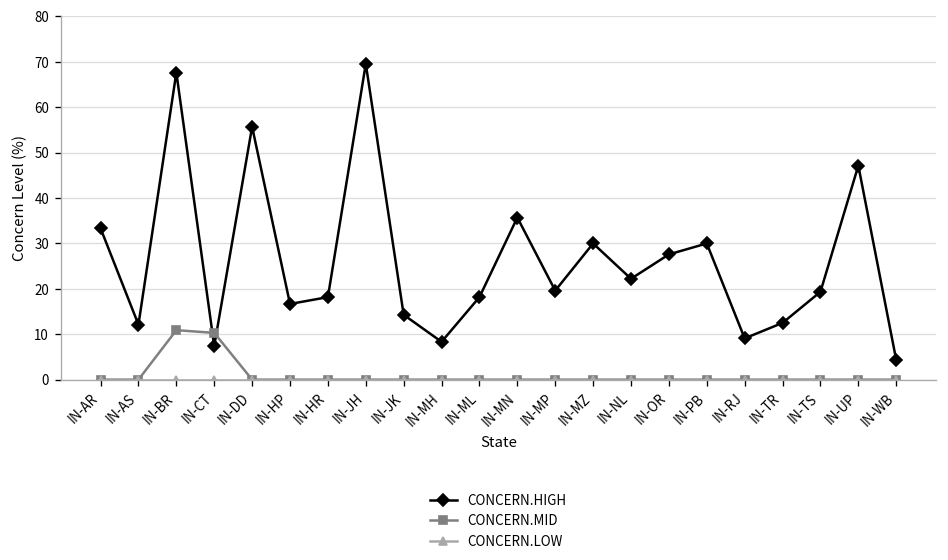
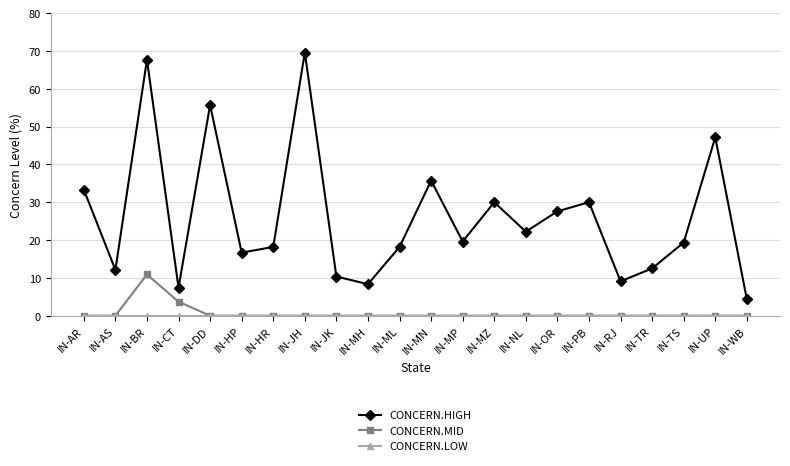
  {
    "CONCERN.HIGH": {
      "IN-AR": 33,
      "IN-AS": 12,
      "IN-BR": 68,
      "IN-CT": 7,
      "IN-DD": 56,
      "IN-HP": 17,
      "IN-HR": 18,
      "IN-JH": 70,
-     "IN-JK": 14,
+     "IN-JK": 10,
      "IN-MH": 8,
      "IN-ML": 18,
      "IN-MN": 36,
      "IN-MP": 20,
      "IN-MZ": 30,
      "IN-NL": 22,
      "IN-OR": 28,
      "IN-PB": 30,
      "IN-RJ": 9,
      "IN-TR": 13,
      "IN-TS": 19,
      "IN-UP": 47,
      "IN-WB": 4
    },
    "CONCERN.MID": {
      "IN-BR": 11,
-     "IN-CT": 10
+     "IN-CT": 4
    },
    "CONCERN.LOW": {
      "IN-BR": 0,
      "IN-CT": 0
    }
  }
